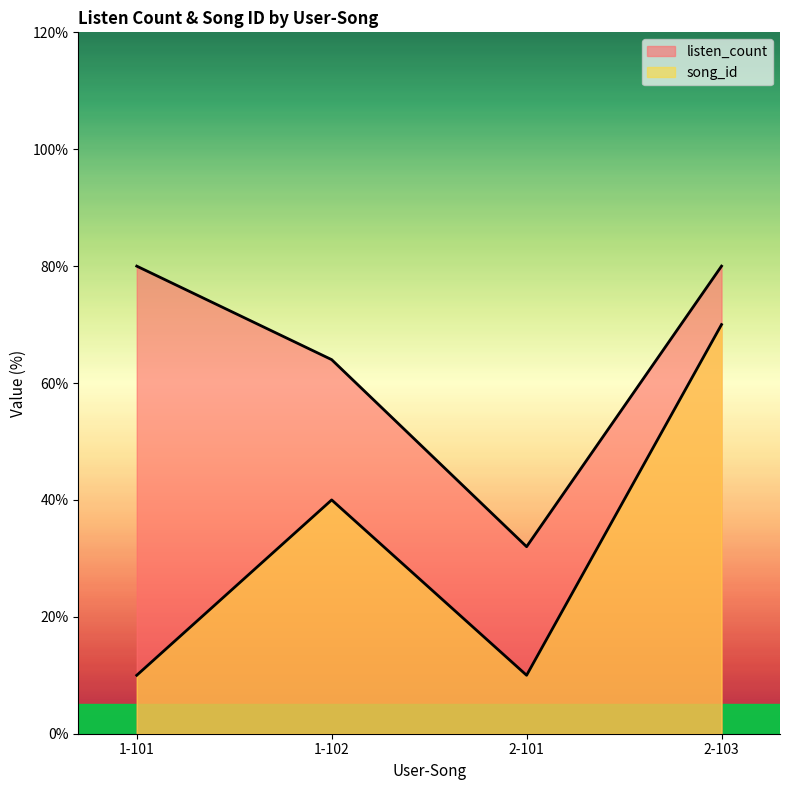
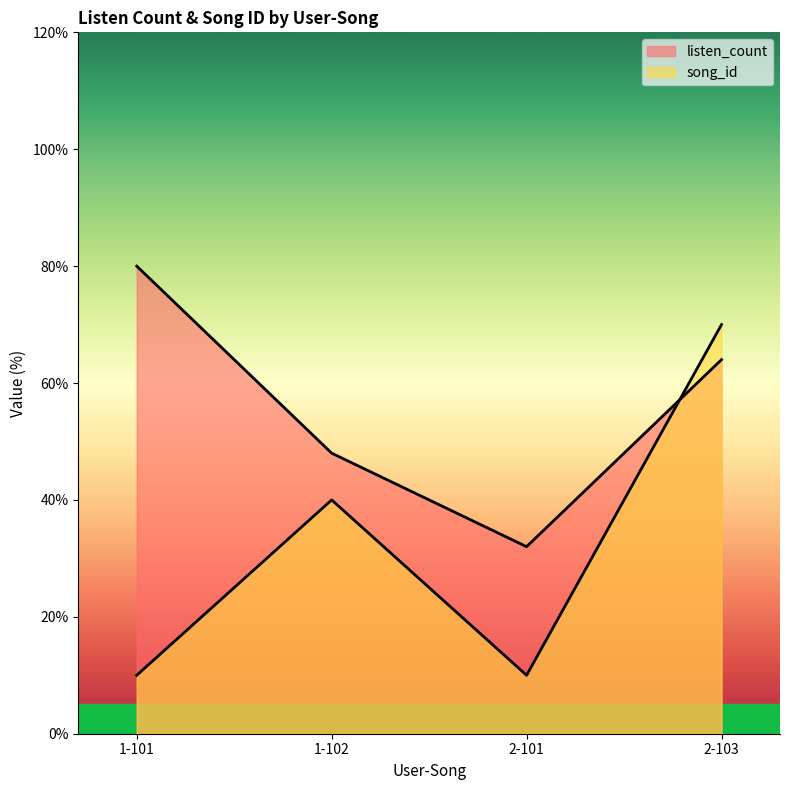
  {
    "listen_count": {
      "1-101": "80%",
-     "1-102": "64%",
+     "1-102": "48%",
      "2-101": "32%",
-     "2-103": "80%"
+     "2-103": "64%"
    },
    "song_id": {
      "1-101": "10%",
      "1-102": "40%",
      "2-101": "10%",
      "2-103": "70%"
    }
  }
